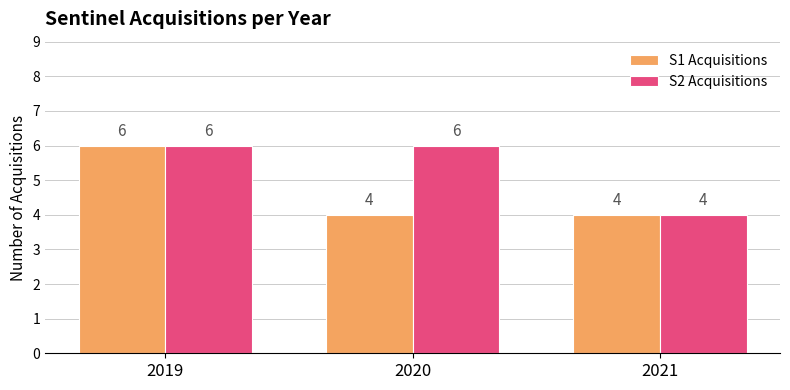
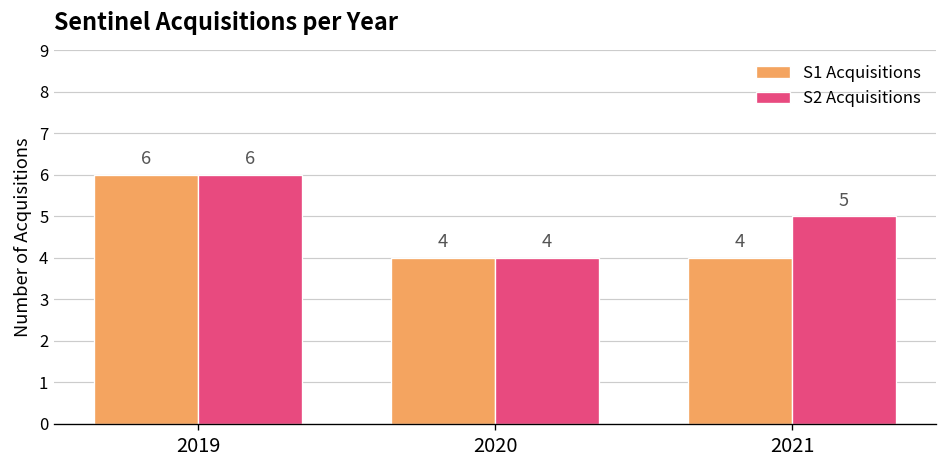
  {
    "S1 Acquisitions": {
      "2019": 6,
      "2020": 4,
      "2021": 4
    },
    "S2 Acquisitions": {
      "2019": 6,
-     "2020": 6,
-     "2021": 4
+     "2020": 4,
+     "2021": 5
    }
  }
